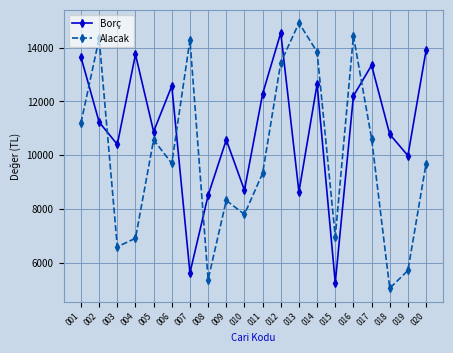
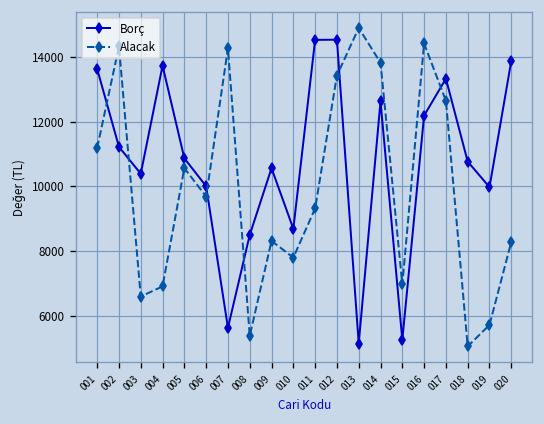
  {
    "Borç": {
      "001": 13600,
      "002": 11200,
      "003": 10400,
      "004": 13700,
      "005": 10900,
-     "006": 12600,
+     "006": 10000,
      "007": 5600,
      "008": 8500,
      "009": 10600,
      "010": 8700,
-     "011": 12300,
+     "011": 14500,
      "012": 14600,
-     "013": 8600,
+     "013": 5100,
      "014": 12600,
      "015": 5200,
      "016": 12200,
      "017": 13300,
      "018": 10800,
      "019": 10000,
      "020": 13900
    },
    "Alacak": {
      "001": 11200,
      "003": 6600,
      "004": 6900,
      "005": 10600,
      "006": 9700,
      "007": 14300,
      "008": 5400,
      "009": 8300,
      "010": 7800,
      "011": 9300,
      "012": 13400,
      "013": 14900,
      "014": 13800,
      "015": 7000,
      "016": 14400,
-     "017": 10600,
+     "017": 12700,
      "018": 5000,
      "019": 5700,
-     "020": 9700
+     "020": 8300
    }
  }
